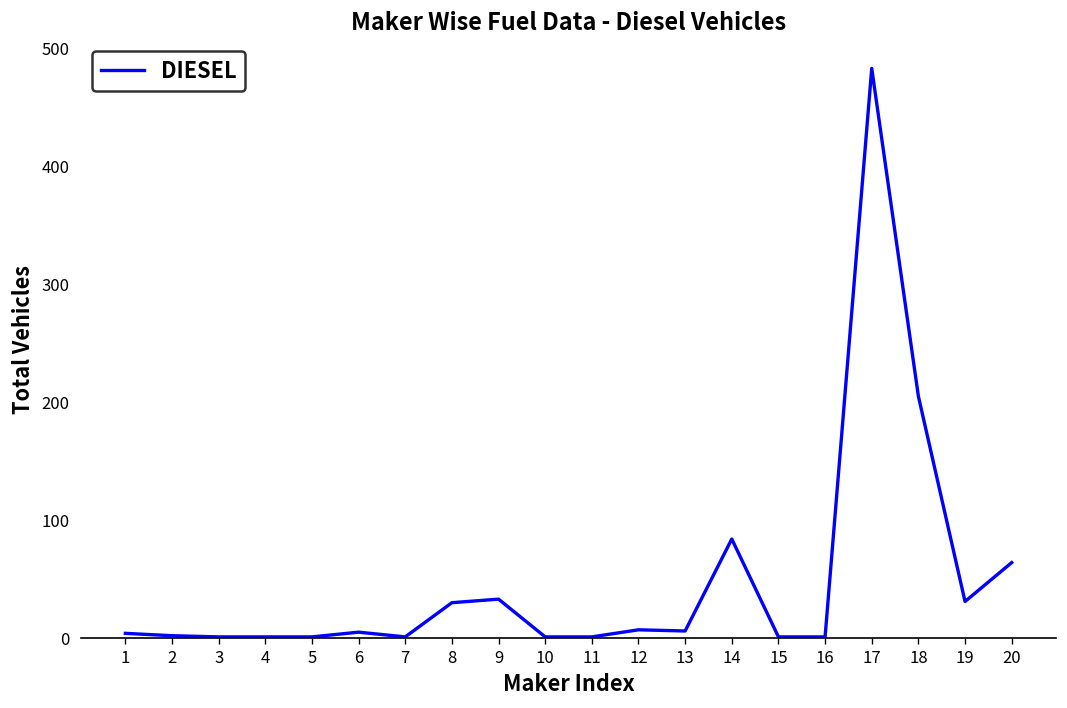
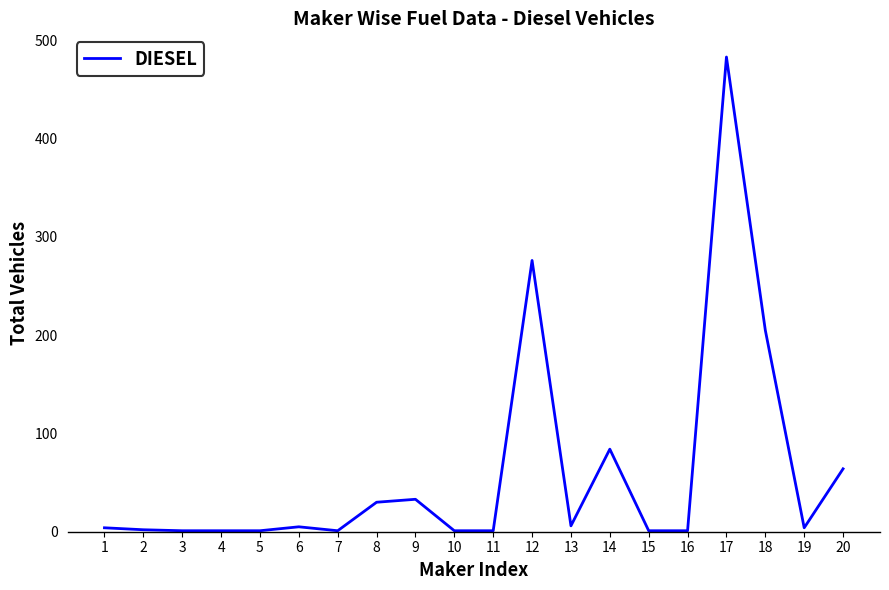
  {
    "1": 0,
    "2": 0,
    "3": 0,
    "4": 0,
    "5": 0,
    "6": 10,
    "7": 0,
    "8": 30,
    "9": 30,
    "10": 0,
    "11": 0,
-   "12": 10,
+   "12": 280,
    "13": 10,
    "14": 80,
    "15": 0,
    "16": 0,
    "17": 480,
    "18": 210,
-   "19": 30,
+   "19": 0,
    "20": 60
  }
